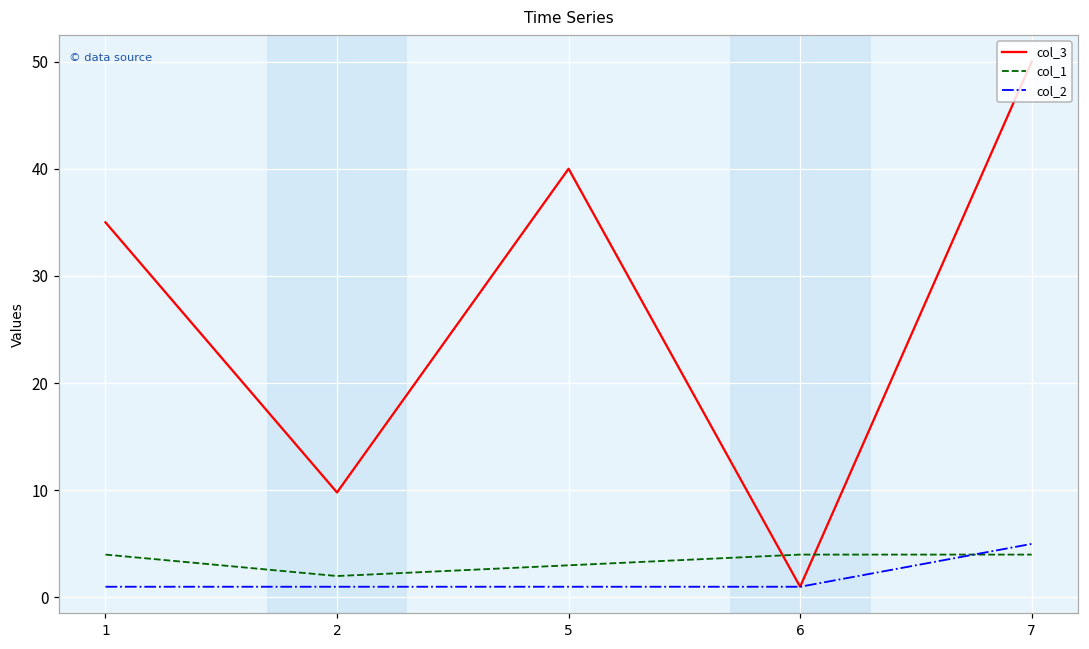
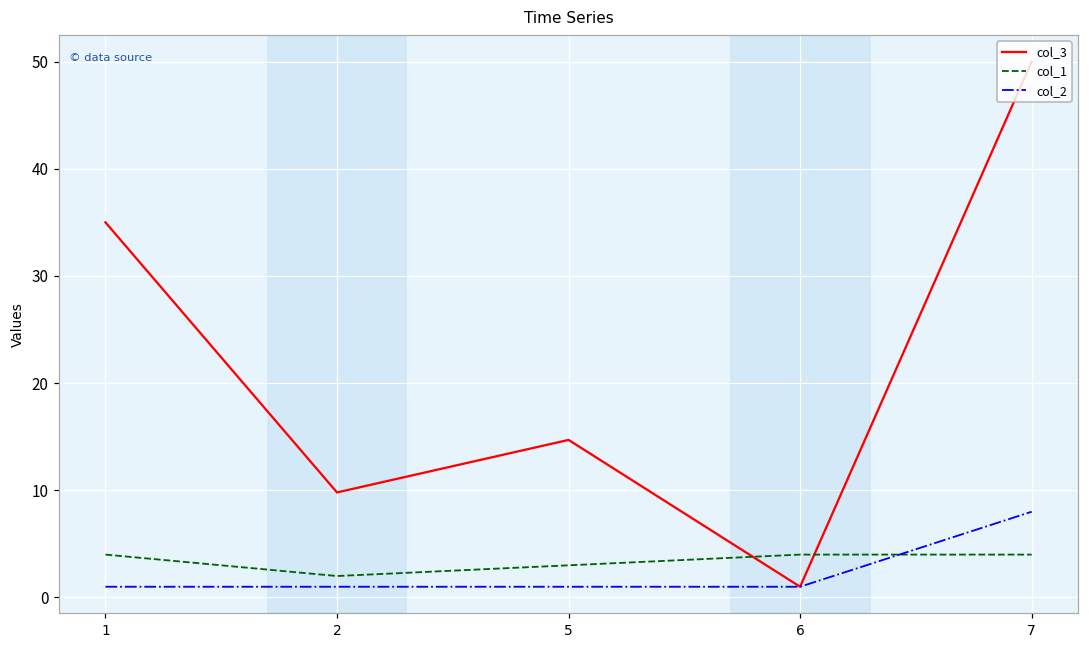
  {
    "col_3": {
      "1": 35,
      "2": 10,
-     "5": 40
+     "5": 15
    },
    "col_1": {
      "1": 4,
      "2": 2,
      "5": 3,
      "6": 4,
      "7": 4
    },
    "col_2": {
      "1": 1,
      "2": 1,
      "5": 1,
-     "7": 5
+     "7": 8
    }
  }
